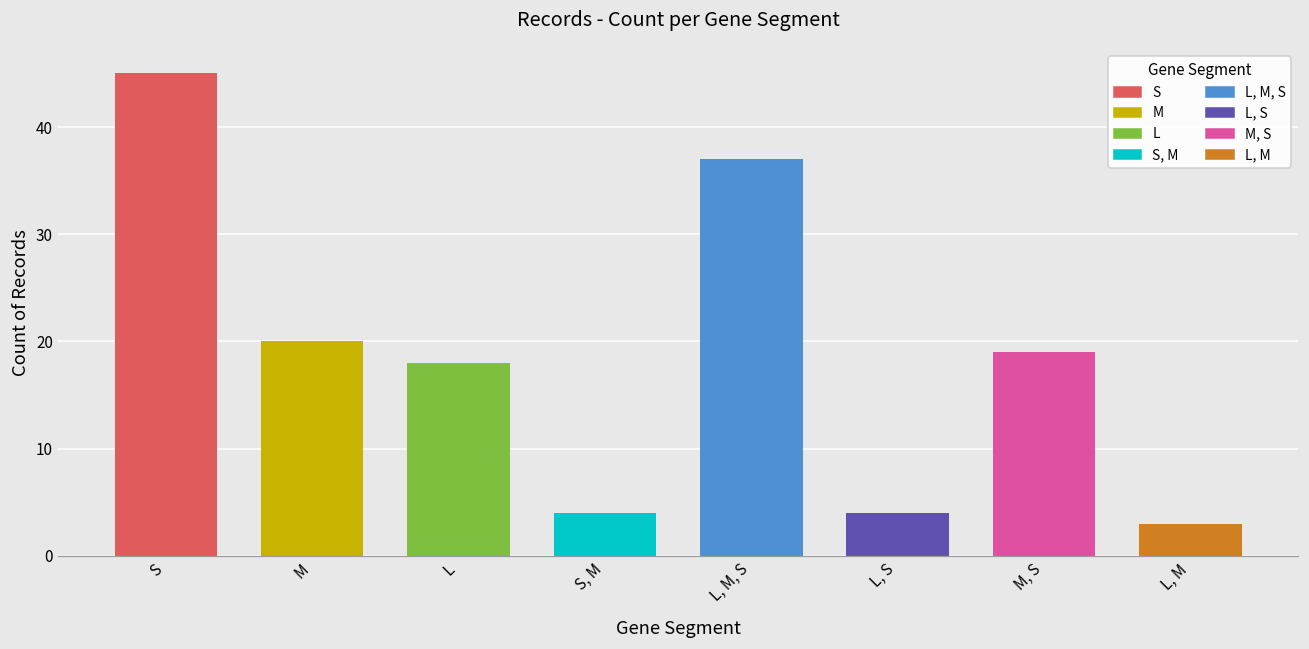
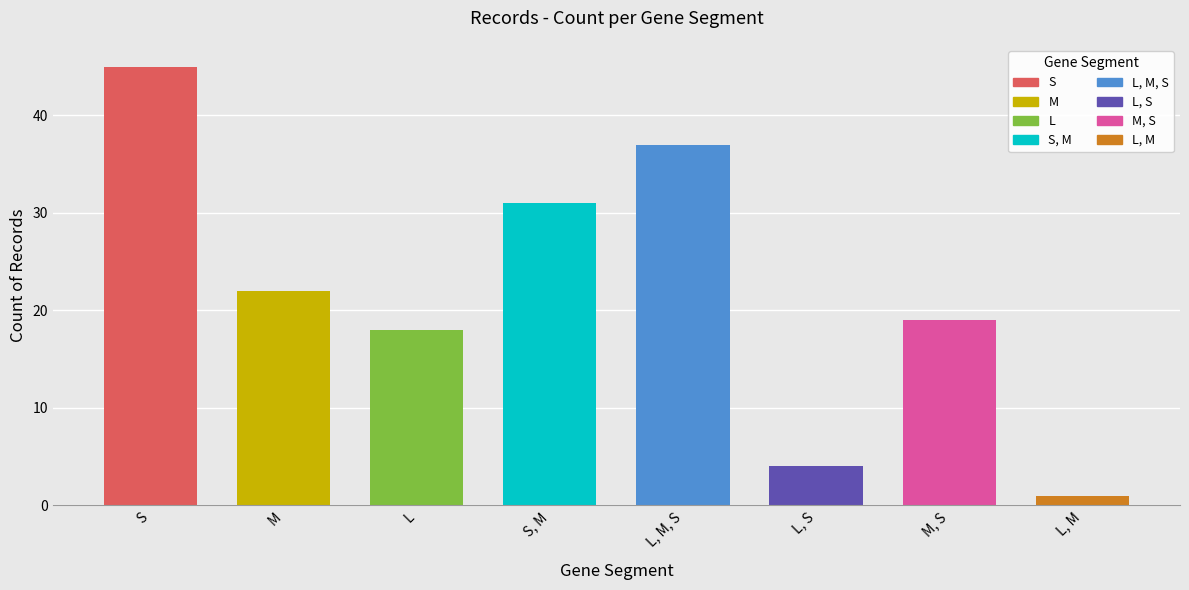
  {
    "S": 45,
-   "M": 20,
+   "M": 22,
    "L": 18,
-   "S, M": 4,
+   "S, M": 31,
    "L, M, S": 37,
    "L, S": 4,
    "M, S": 19,
-   "L, M": 3
+   "L, M": 1
  }
